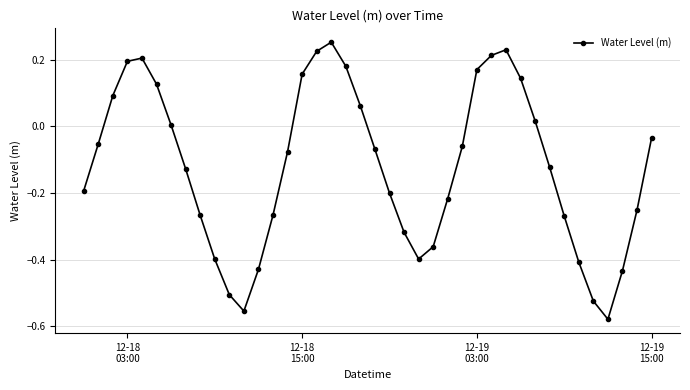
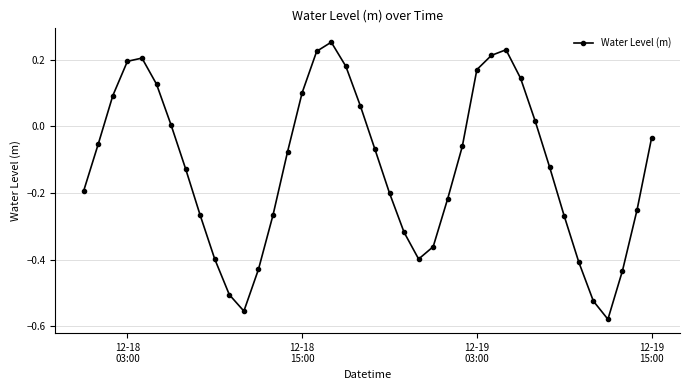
  {
    "12-18 03:00": 0.20,
-   "12-18 15:00": 0.16,
+   "12-18 15:00": 0.10,
    "12-19 03:00": 0.17,
    "12-19 15:00": -0.03
  }
